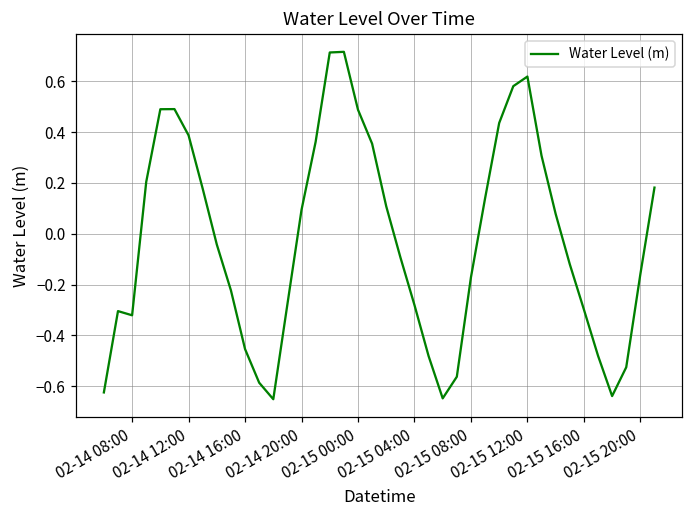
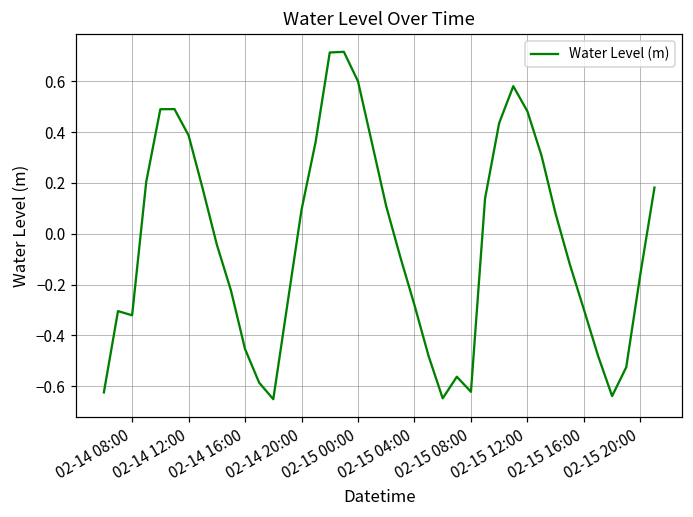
  {
    "02-14 08:00": -0.32,
    "02-14 12:00": 0.39,
    "02-14 16:00": -0.45,
    "02-14 20:00": 0.09,
-   "02-15 00:00": 0.49,
+   "02-15 00:00": 0.60,
    "02-15 04:00": -0.28,
-   "02-15 08:00": -0.17,
-   "02-15 12:00": 0.62,
+   "02-15 08:00": -0.62,
+   "02-15 12:00": 0.48,
    "02-15 16:00": -0.30,
    "02-15 20:00": -0.16
  }
